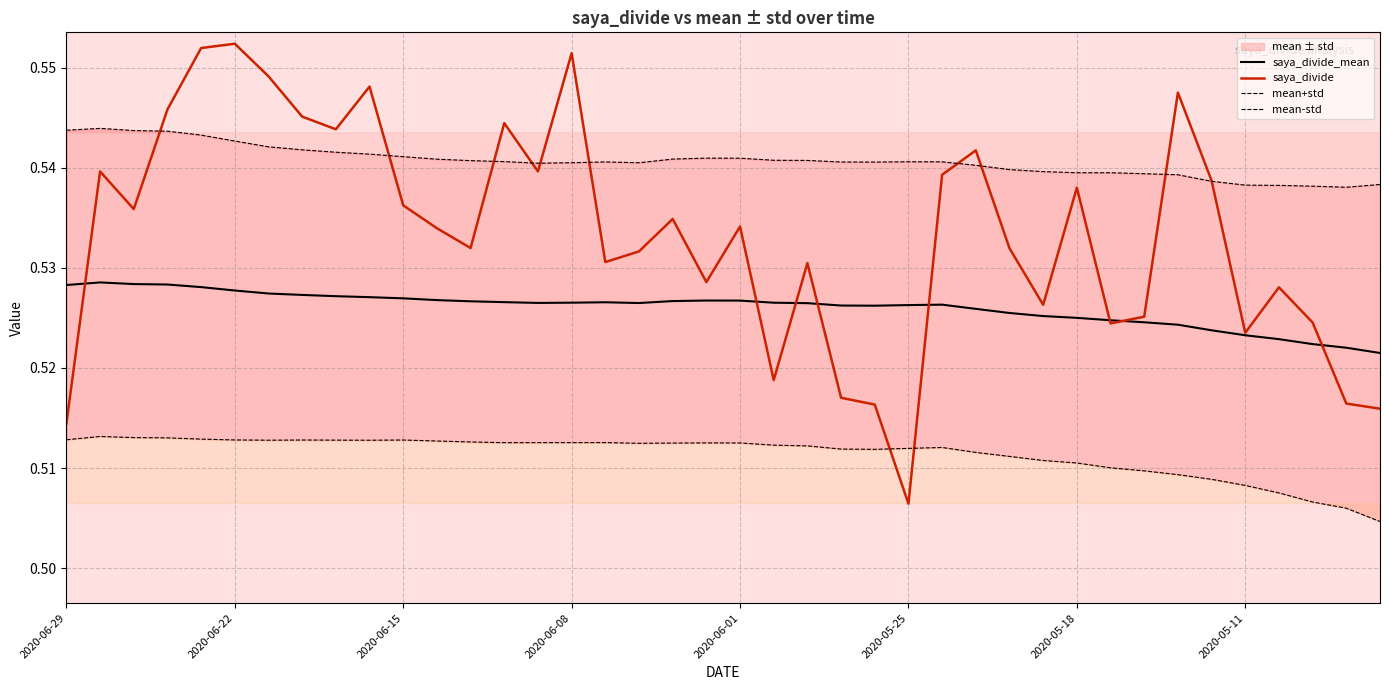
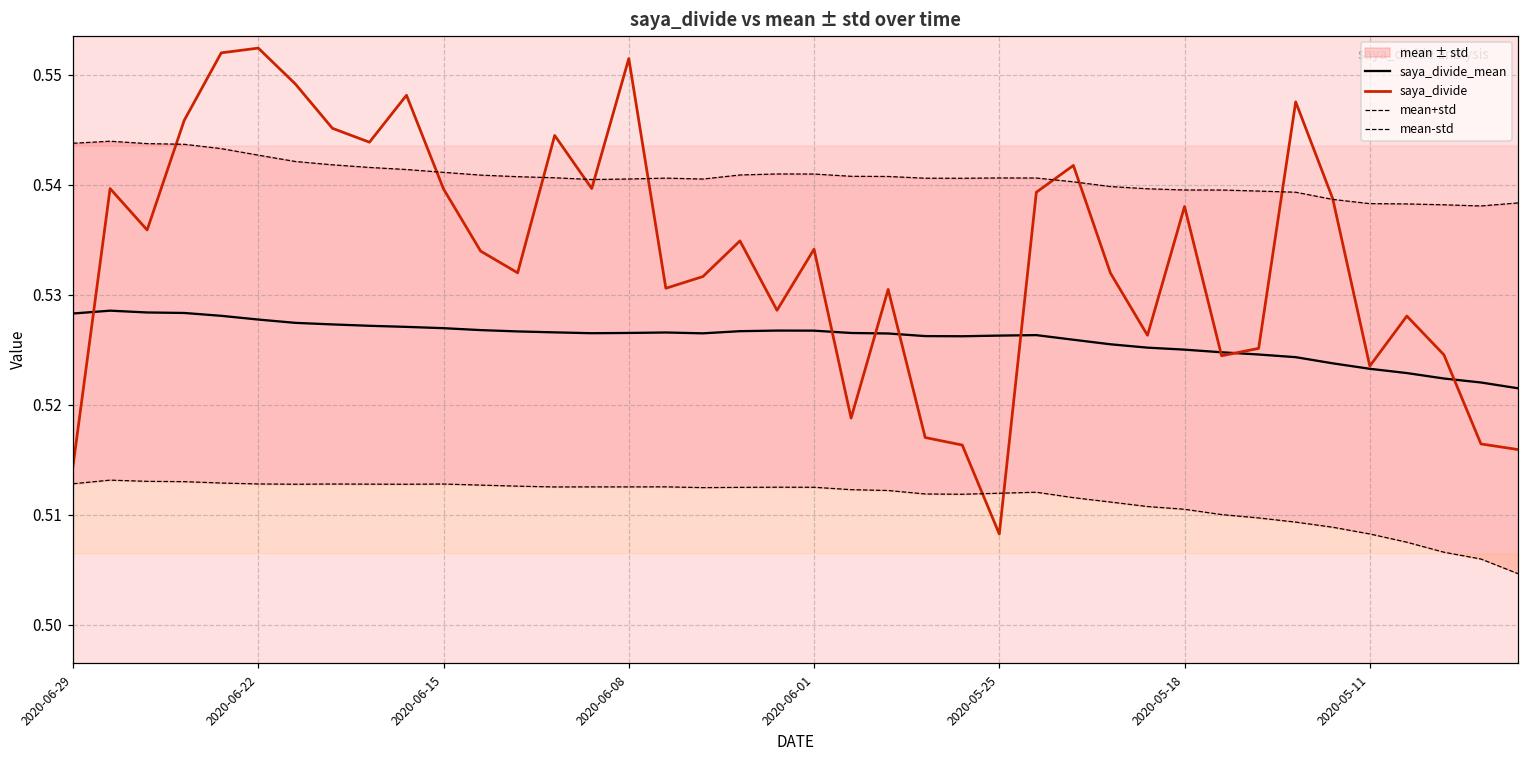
  {
    "saya_divide": {
      "2020-06-29": 0.5144,
      "2020-06-22": 0.5524,
-     "2020-06-15": 0.5363,
+     "2020-06-15": 0.5396,
      "2020-06-08": 0.5515,
      "2020-06-01": 0.5341,
-     "2020-05-25": 0.5064,
+     "2020-05-25": 0.5083,
      "2020-05-18": 0.5380
    }
  }
